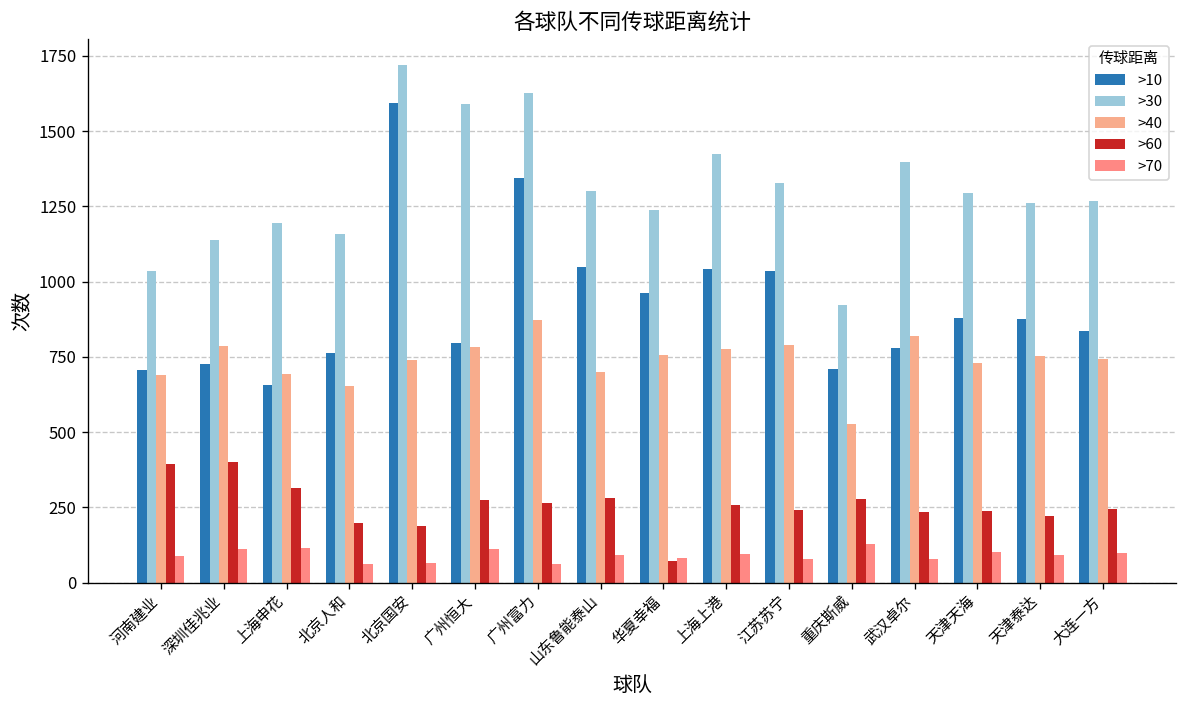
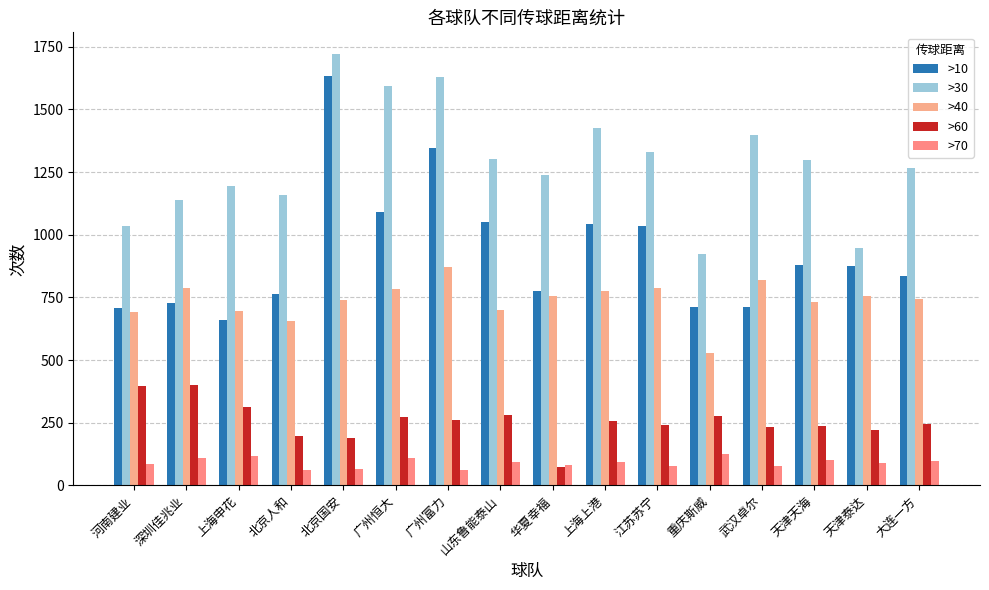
  {
    ">10": {
      "河南建业": 710,
      "深圳佳兆业": 730,
      "上海申花": 660,
      "北京人和": 760,
-     "北京国安": 1590,
-     "广州恒大": 800,
+     "北京国安": 1630,
+     "广州恒大": 1090,
      "广州富力": 1350,
      "山东鲁能泰山": 1050,
-     "华夏幸福": 960,
+     "华夏幸福": 780,
      "上海上港": 1040,
      "江苏苏宁": 1040,
      "重庆斯威": 710,
-     "武汉卓尔": 780,
+     "武汉卓尔": 710,
      "天津天海": 880,
      "天津泰达": 880,
      "大连一方": 840
    },
    ">30": {
      "河南建业": 1040,
      "深圳佳兆业": 1140,
      "上海申花": 1200,
      "北京人和": 1160,
      "北京国安": 1720,
      "广州恒大": 1590,
      "广州富力": 1630,
      "山东鲁能泰山": 1300,
      "华夏幸福": 1240,
      "上海上港": 1420,
      "江苏苏宁": 1330,
      "重庆斯威": 920,
      "武汉卓尔": 1400,
      "天津天海": 1300,
-     "天津泰达": 1260,
+     "天津泰达": 950,
      "大连一方": 1270
    },
    ">60": {
      "河南建业": 400,
      "深圳佳兆业": 400,
      "上海申花": 310,
      "北京人和": 200,
      "北京国安": 190,
      "广州恒大": 280,
      "广州富力": 260,
      "山东鲁能泰山": 280,
      "华夏幸福": 70,
      "上海上港": 260,
      "江苏苏宁": 240,
      "重庆斯威": 280,
      "武汉卓尔": 240,
      "天津天海": 240,
      "天津泰达": 220,
      "大连一方": 250
    }
  }
